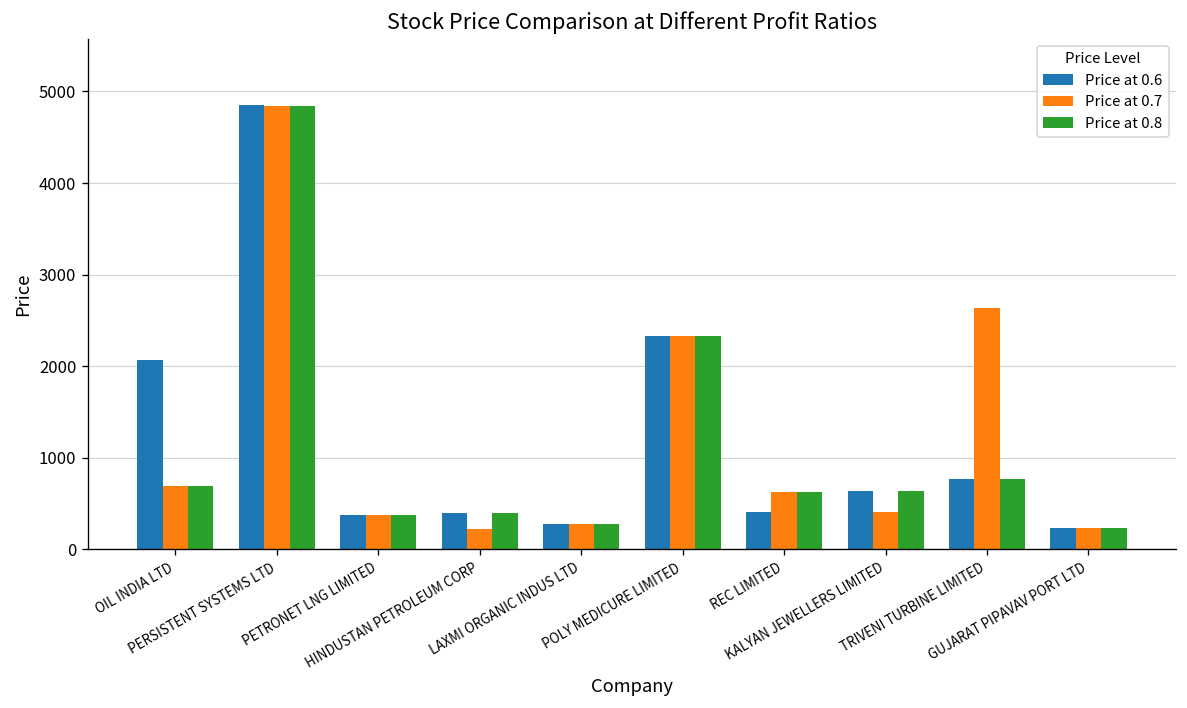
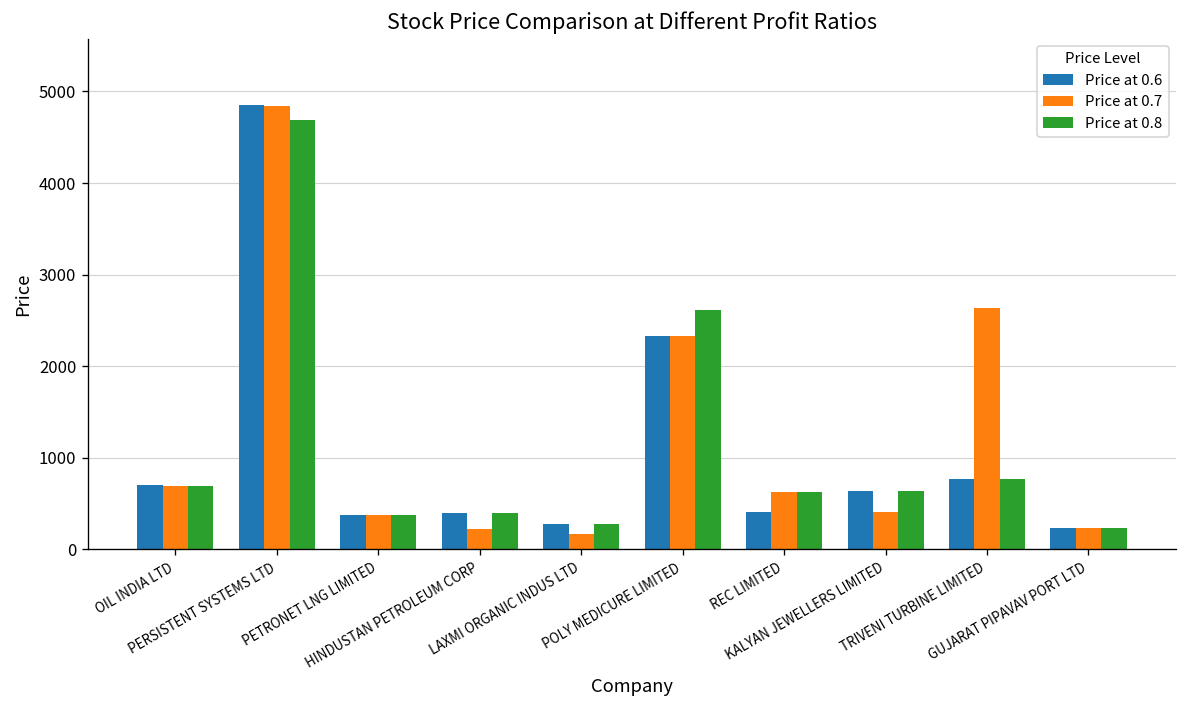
  {
    "Price at 0.6": {
-     "OIL INDIA LTD": 2100,
+     "OIL INDIA LTD": 700,
      "PERSISTENT SYSTEMS LTD": 4800,
      "PETRONET LNG LIMITED": 400,
      "HINDUSTAN PETROLEUM CORP": 400,
      "LAXMI ORGANIC INDUS LTD": 300,
      "POLY MEDICURE LIMITED": 2300,
      "REC LIMITED": 400,
      "KALYAN JEWELLERS LIMITED": 600,
      "TRIVENI TURBINE LIMITED": 800,
      "GUJARAT PIPAVAV PORT LTD": 200
    },
    "Price at 0.7": {
      "OIL INDIA LTD": 700,
      "PERSISTENT SYSTEMS LTD": 4800,
      "PETRONET LNG LIMITED": 400,
      "HINDUSTAN PETROLEUM CORP": 200,
-     "LAXMI ORGANIC INDUS LTD": 300,
+     "LAXMI ORGANIC INDUS LTD": 200,
      "POLY MEDICURE LIMITED": 2300,
      "REC LIMITED": 600,
      "KALYAN JEWELLERS LIMITED": 400,
      "TRIVENI TURBINE LIMITED": 2600,
      "GUJARAT PIPAVAV PORT LTD": 200
    },
    "Price at 0.8": {
      "OIL INDIA LTD": 700,
-     "PERSISTENT SYSTEMS LTD": 4800,
+     "PERSISTENT SYSTEMS LTD": 4700,
      "PETRONET LNG LIMITED": 400,
      "HINDUSTAN PETROLEUM CORP": 400,
      "LAXMI ORGANIC INDUS LTD": 300,
-     "POLY MEDICURE LIMITED": 2300,
+     "POLY MEDICURE LIMITED": 2600,
      "REC LIMITED": 600,
      "KALYAN JEWELLERS LIMITED": 600,
      "TRIVENI TURBINE LIMITED": 800,
      "GUJARAT PIPAVAV PORT LTD": 200
    }
  }
